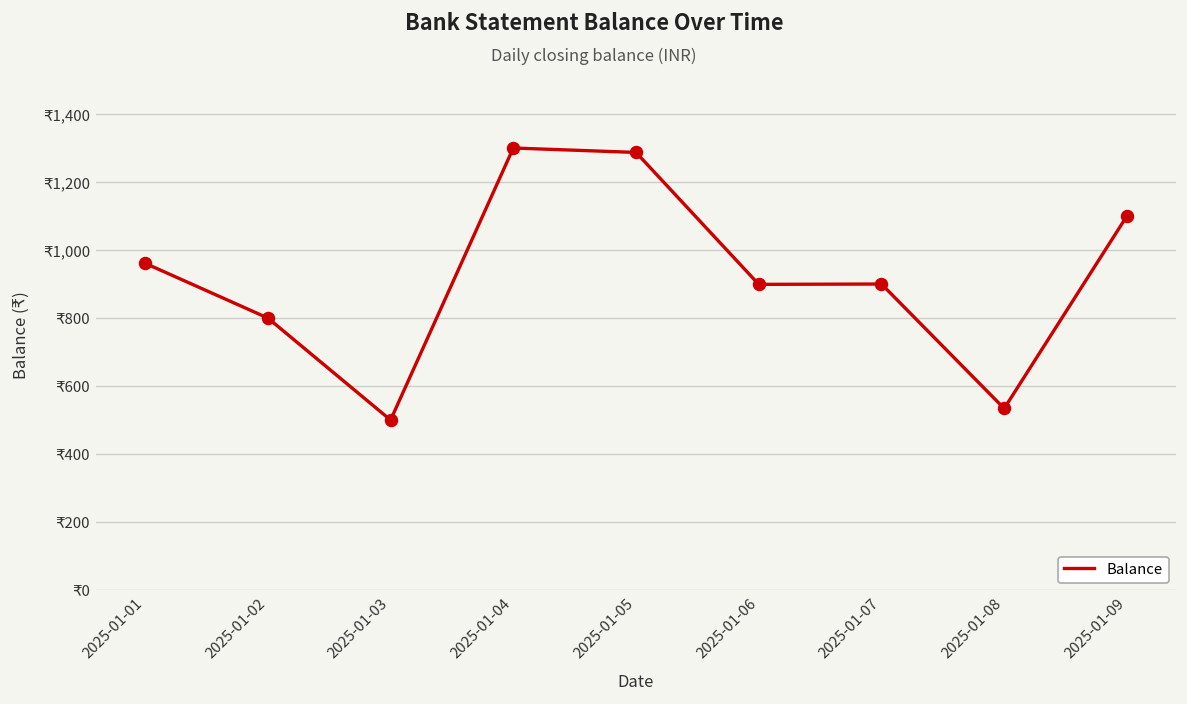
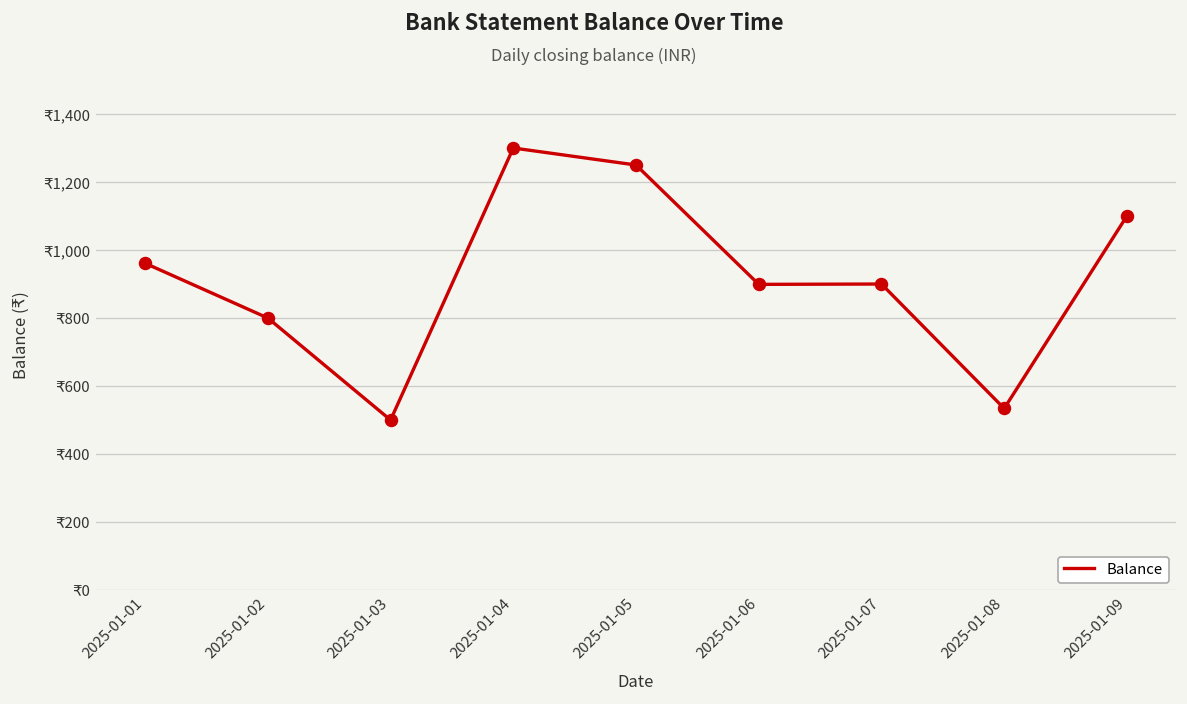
  {
    "2025-01-01": "₹960",
    "2025-01-02": "₹800",
    "2025-01-03": "₹500",
    "2025-01-04": "₹1,300",
-   "2025-01-05": "₹1,290",
+   "2025-01-05": "₹1,250",
    "2025-01-06": "₹900",
    "2025-01-07": "₹900",
    "2025-01-08": "₹530",
    "2025-01-09": "₹1,100"
  }
